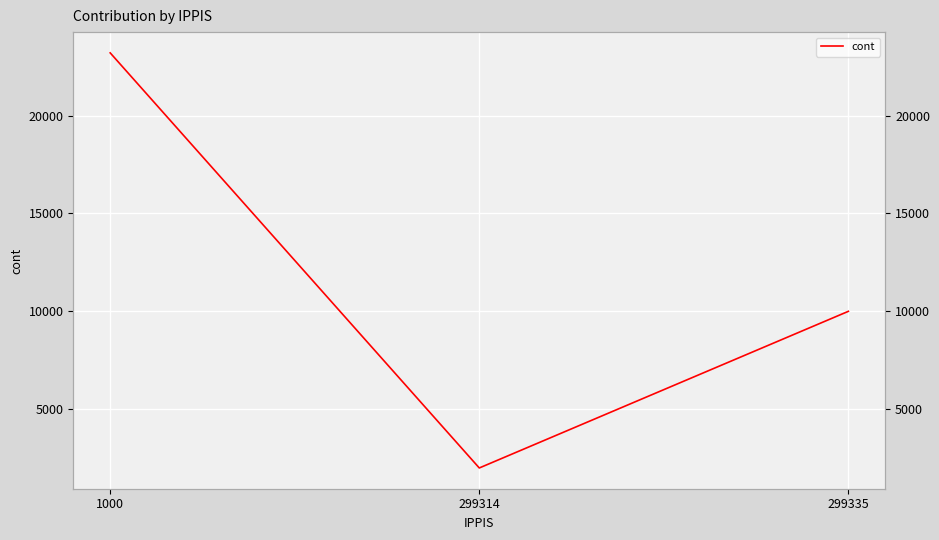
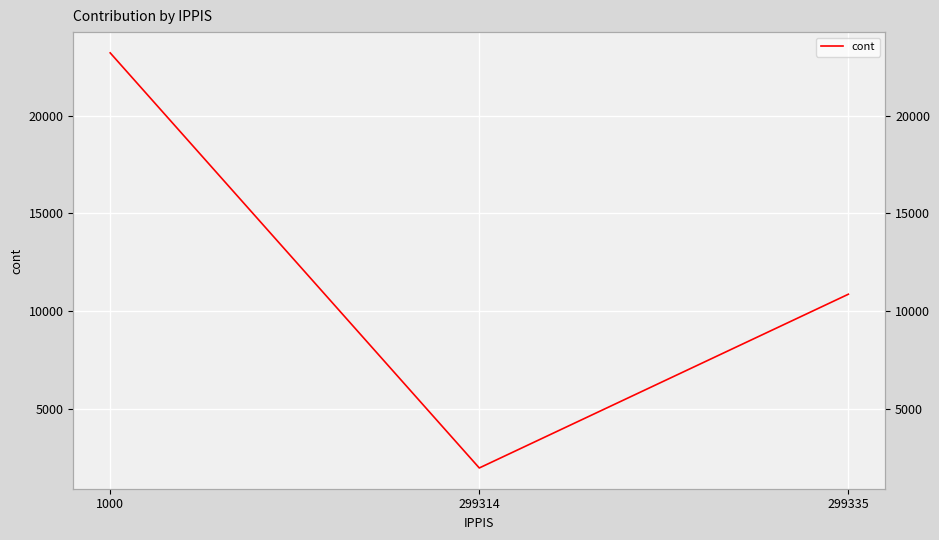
  {
    "1000": 23200,
    "299314": 2000,
-   "299335": 10000
+   "299335": 10900
  }
